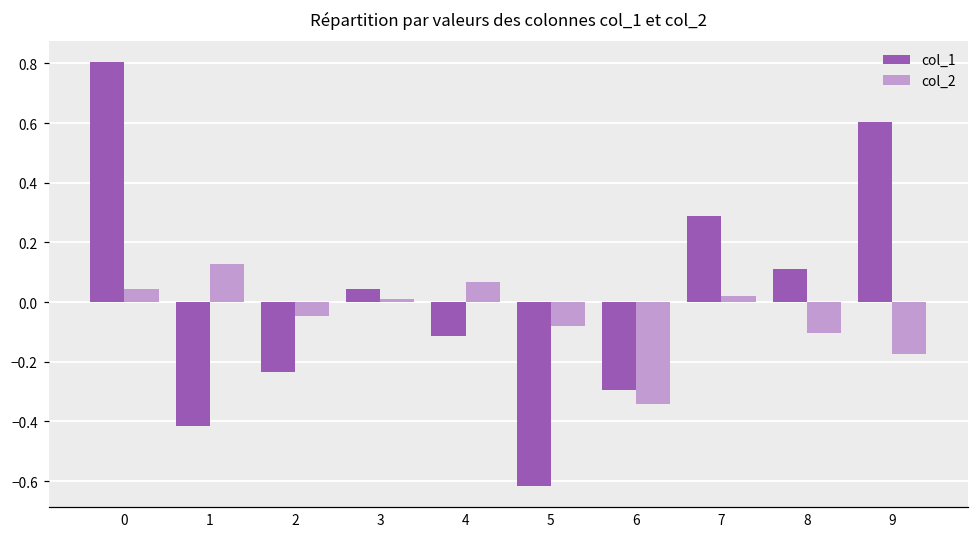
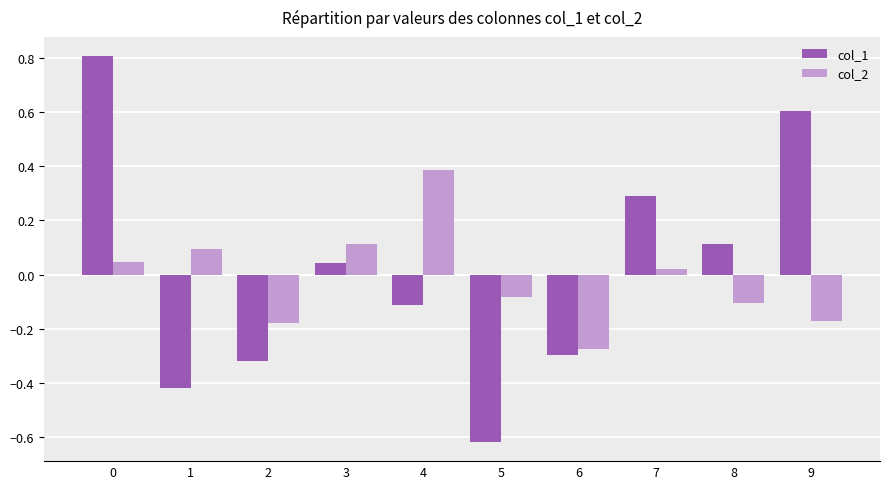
  {
    "col_1": {
      "0": 0.80,
      "1": -0.42,
-     "2": -0.23,
+     "2": -0.32,
      "3": 0.04,
      "4": -0.11,
      "5": -0.62,
      "6": -0.30,
      "7": 0.29,
      "8": 0.11,
      "9": 0.60
    },
    "col_2": {
      "0": 0.05,
-     "1": 0.13,
-     "2": -0.05,
-     "3": 0.01,
-     "4": 0.07,
+     "1": 0.10,
+     "2": -0.18,
+     "3": 0.11,
+     "4": 0.39,
      "5": -0.08,
-     "6": -0.34,
+     "6": -0.27,
      "7": 0.02,
      "8": -0.10,
      "9": -0.17
    }
  }
